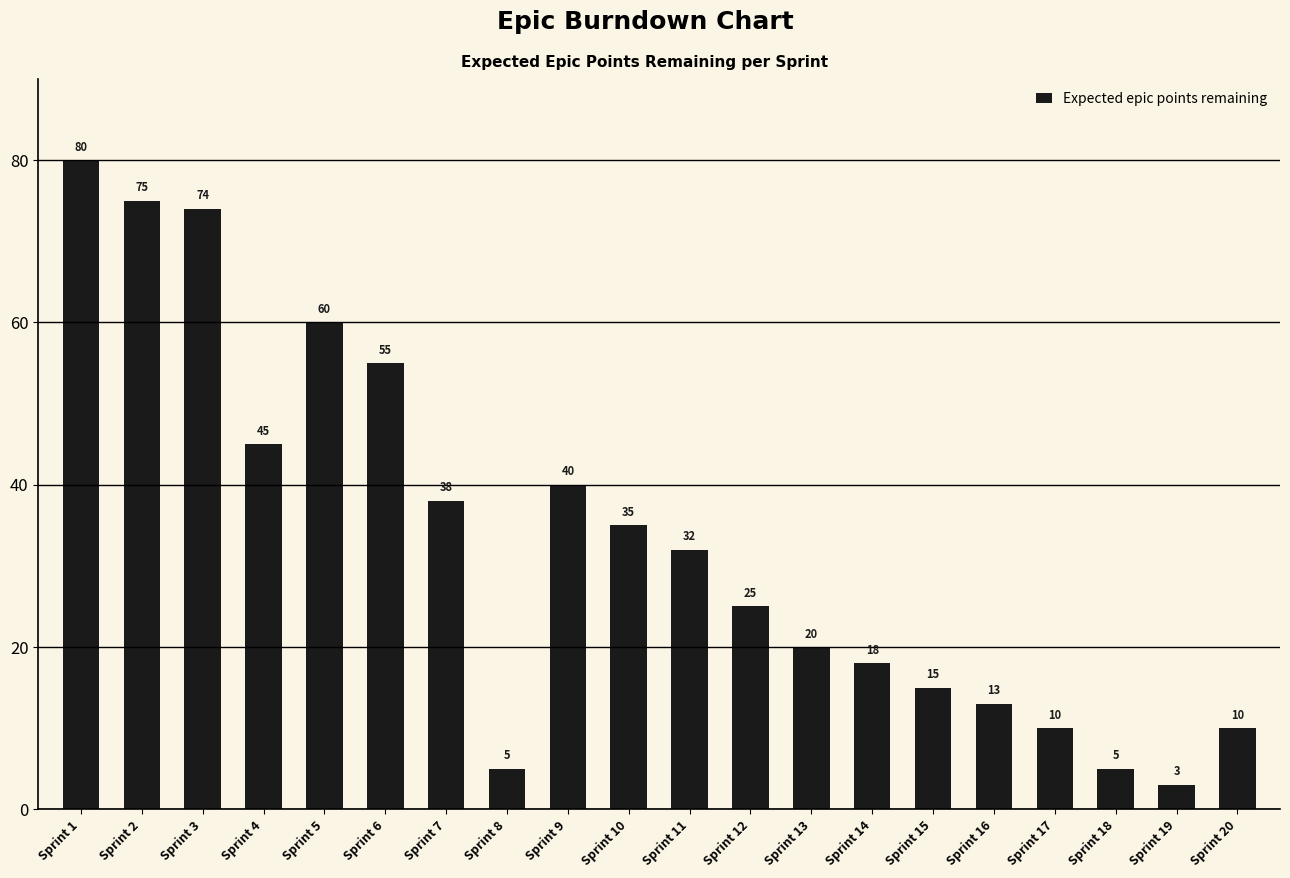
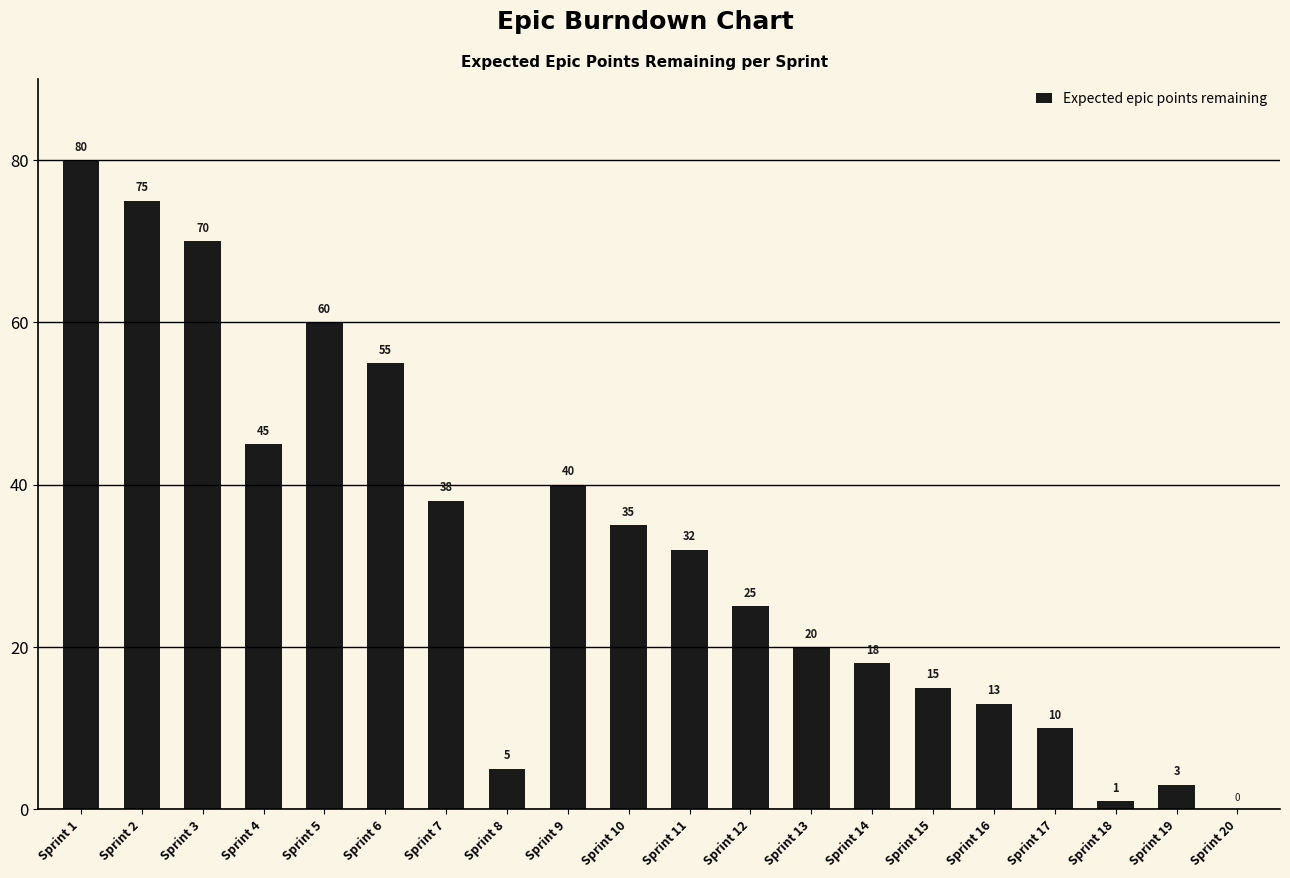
  {
    "Sprint 1": 80,
    "Sprint 2": 75,
-   "Sprint 3": 74,
+   "Sprint 3": 70,
    "Sprint 4": 45,
    "Sprint 5": 60,
    "Sprint 6": 55,
    "Sprint 7": 38,
    "Sprint 8": 5,
    "Sprint 9": 40,
    "Sprint 10": 35,
    "Sprint 11": 32,
    "Sprint 12": 25,
    "Sprint 13": 20,
    "Sprint 14": 18,
    "Sprint 15": 15,
    "Sprint 16": 13,
    "Sprint 17": 10,
-   "Sprint 18": 5,
+   "Sprint 18": 1,
    "Sprint 19": 3,
-   "Sprint 20": 10
+   "Sprint 20": 0
  }
